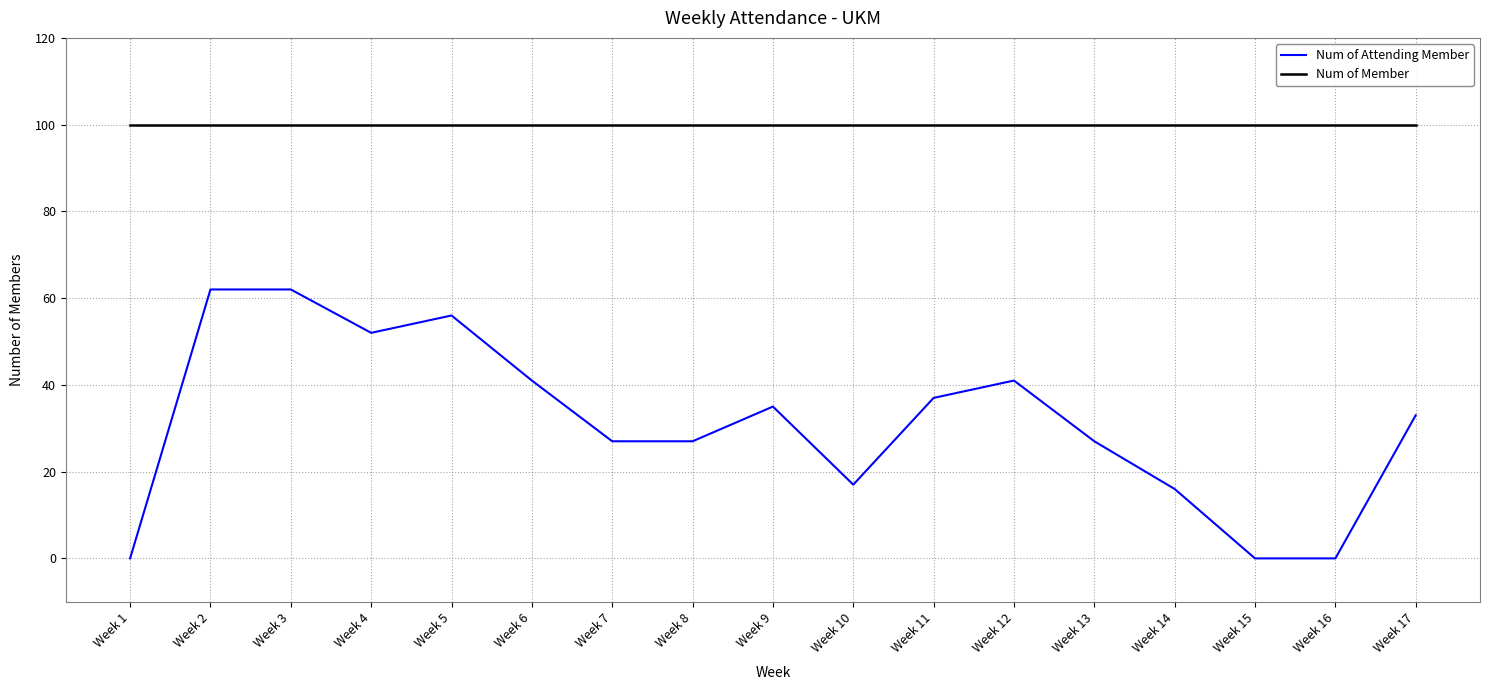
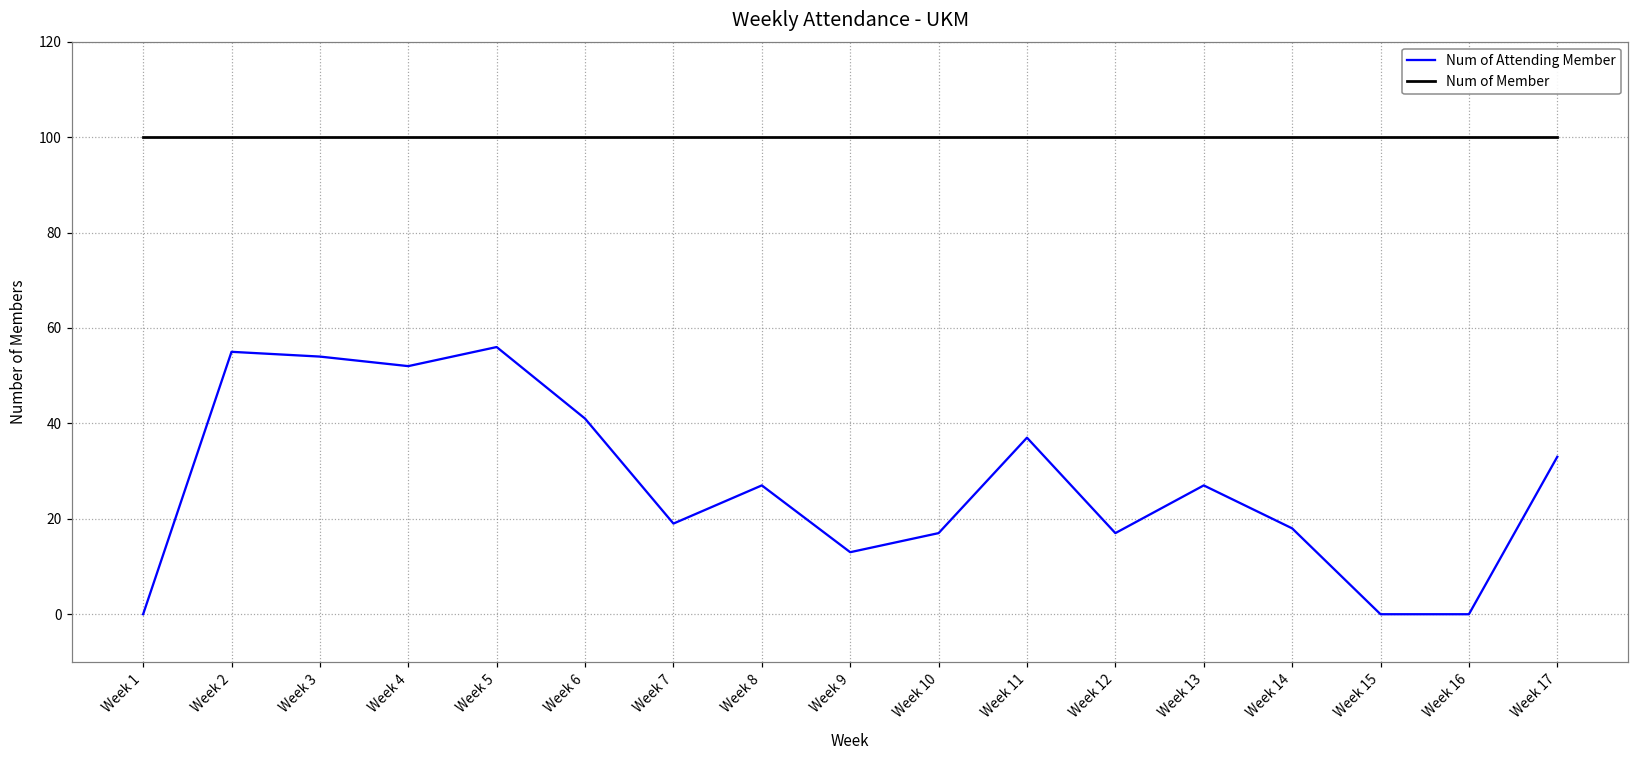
  {
    "Num of Attending Member": {
      "Week 1": 0,
-     "Week 2": 62,
-     "Week 3": 62,
+     "Week 2": 55,
+     "Week 3": 54,
      "Week 4": 52,
      "Week 5": 56,
      "Week 6": 41,
-     "Week 7": 27,
+     "Week 7": 19,
      "Week 8": 27,
-     "Week 9": 35,
+     "Week 9": 13,
      "Week 10": 17,
      "Week 11": 37,
-     "Week 12": 41,
+     "Week 12": 17,
      "Week 13": 27,
-     "Week 14": 16,
+     "Week 14": 18,
      "Week 15": 0,
      "Week 16": 0,
      "Week 17": 33
    },
    "Num of Member": {
      "Week 1": 100,
      "Week 2": 100,
      "Week 3": 100,
      "Week 4": 100,
      "Week 5": 100,
      "Week 6": 100,
      "Week 7": 100,
      "Week 8": 100,
      "Week 9": 100,
      "Week 10": 100,
      "Week 11": 100,
      "Week 12": 100,
      "Week 13": 100,
      "Week 14": 100,
      "Week 15": 100,
      "Week 16": 100,
      "Week 17": 100
    }
  }
